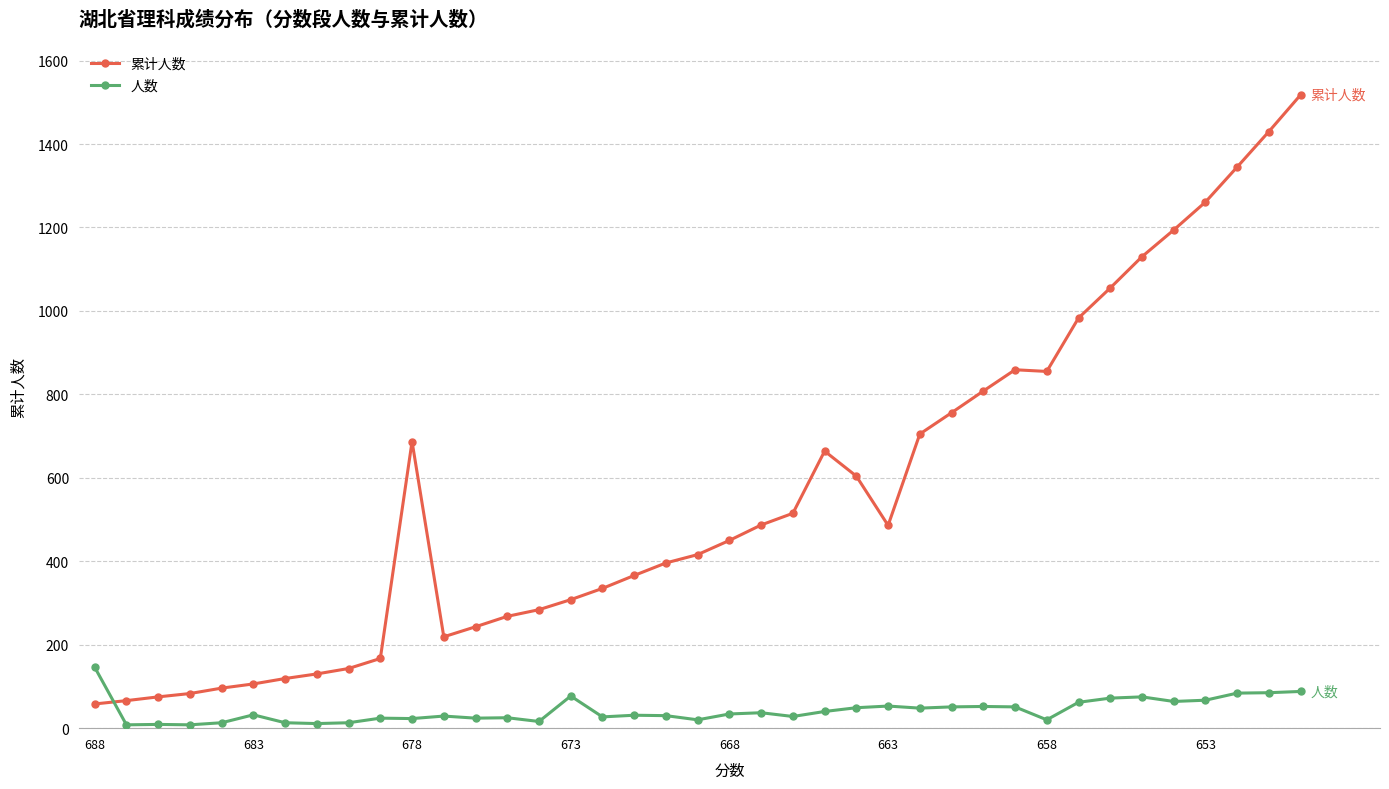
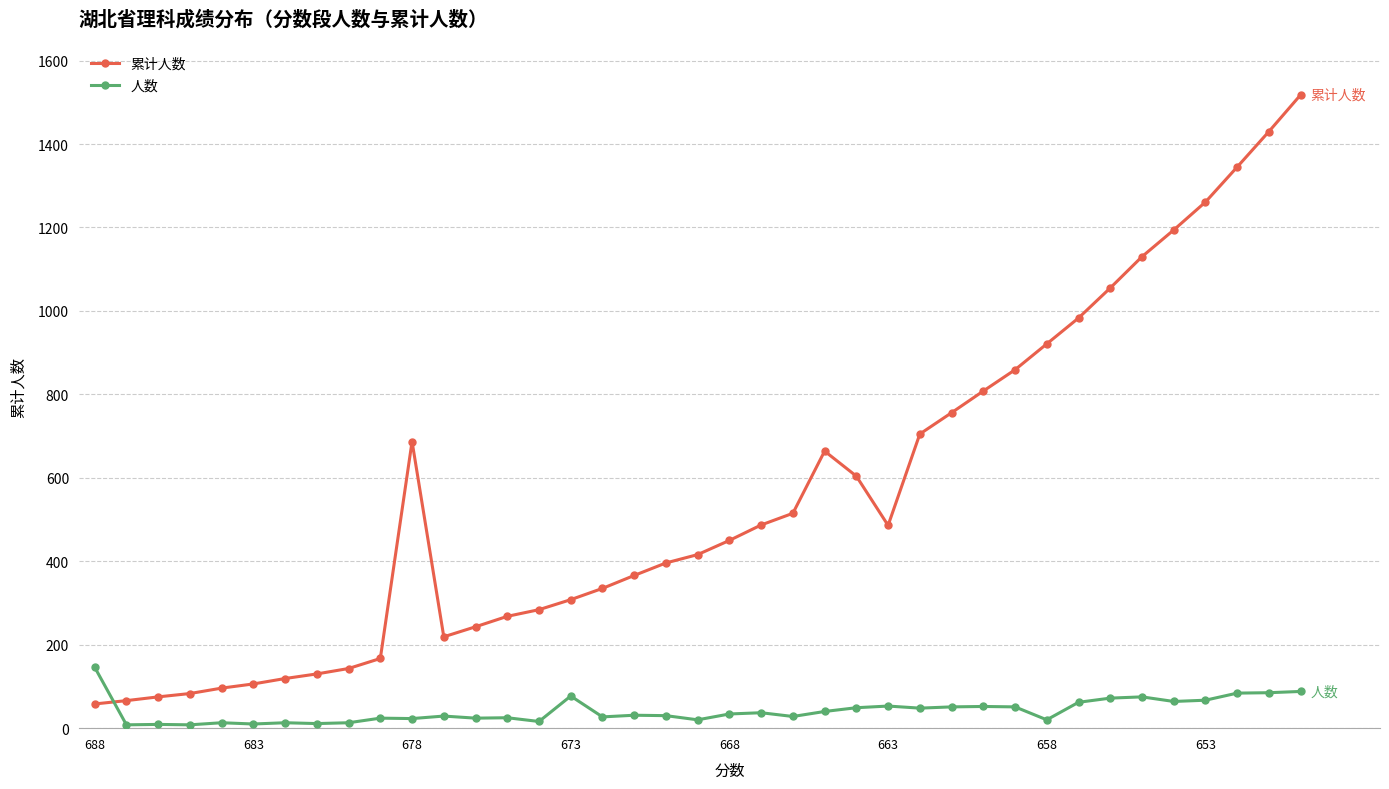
  {
    "累计人数": {
      "688": 60,
      "683": 110,
      "678": 690,
      "673": 310,
      "668": 450,
      "663": 490,
-     "658": 860,
+     "658": 920,
      "653": 1260
    },
    "人数": {
      "688": 150,
-     "683": 30,
+     "683": 10,
      "678": 20,
      "673": 80,
      "668": 30,
      "663": 50,
      "658": 20,
      "653": 70
    }
  }
